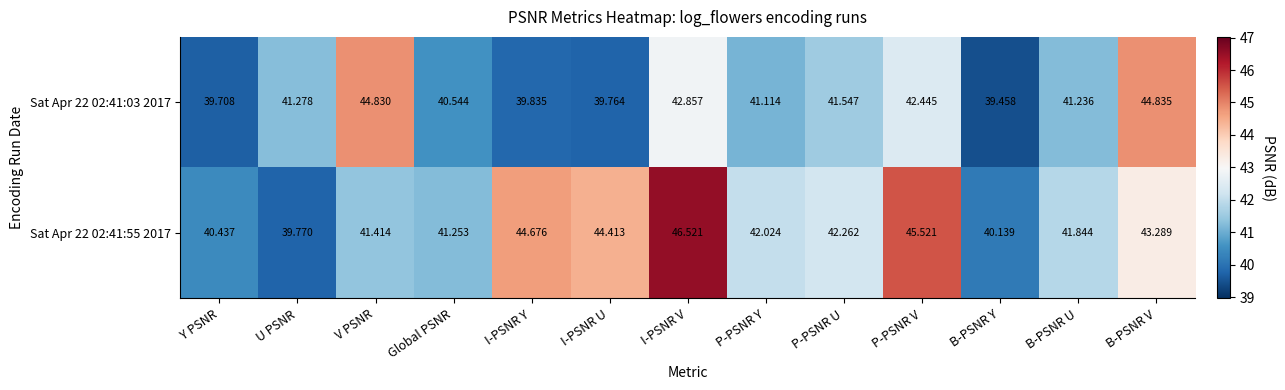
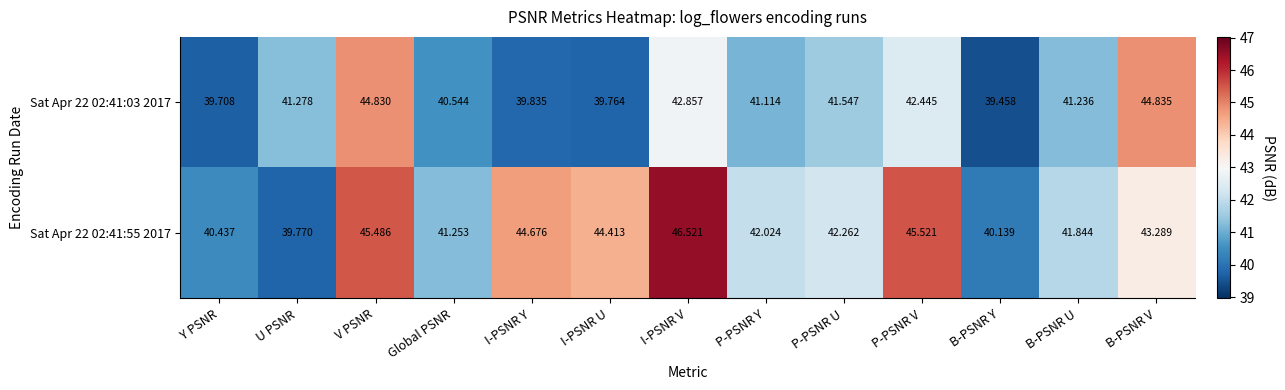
  {
    "Sat Apr 22 02:41:03 2017": {
      "Y PSNR": 39.708,
      "U PSNR": 41.278,
      "V PSNR": 44.830,
      "Global PSNR": 40.544,
      "I-PSNR Y": 39.835,
      "I-PSNR U": 39.764,
      "I-PSNR V": 42.857,
      "P-PSNR Y": 41.114,
      "P-PSNR U": 41.547,
      "P-PSNR V": 42.445,
      "B-PSNR Y": 39.458,
      "B-PSNR U": 41.236,
      "B-PSNR V": 44.835
    },
    "Sat Apr 22 02:41:55 2017": {
      "Y PSNR": 40.437,
      "U PSNR": 39.770,
-     "V PSNR": 41.414,
+     "V PSNR": 45.486,
      "Global PSNR": 41.253,
      "I-PSNR Y": 44.676,
      "I-PSNR U": 44.413,
      "I-PSNR V": 46.521,
      "P-PSNR Y": 42.024,
      "P-PSNR U": 42.262,
      "P-PSNR V": 45.521,
      "B-PSNR Y": 40.139,
      "B-PSNR U": 41.844,
      "B-PSNR V": 43.289
    }
  }
